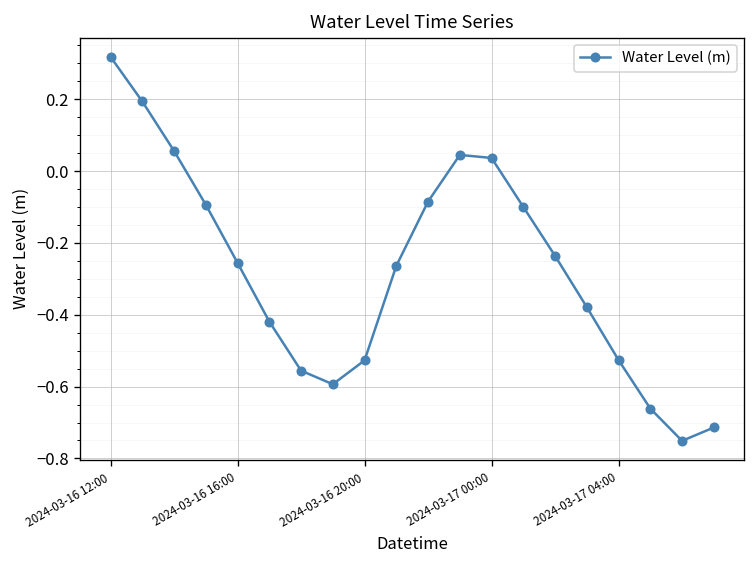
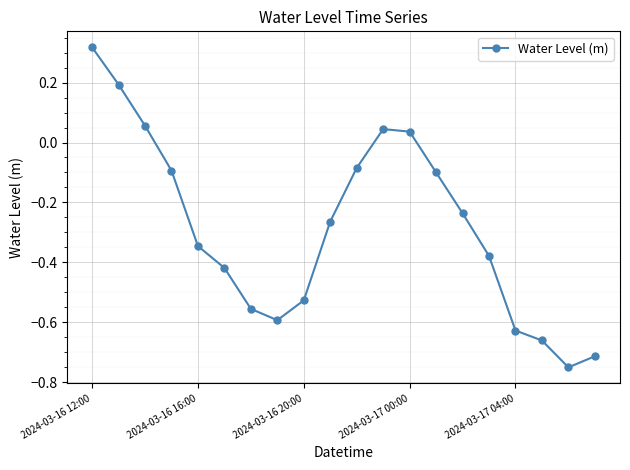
  {
    "2024-03-16 12:00": 0.32,
-   "2024-03-16 16:00": -0.26,
+   "2024-03-16 16:00": -0.35,
    "2024-03-16 20:00": -0.53,
    "2024-03-17 00:00": 0.04,
-   "2024-03-17 04:00": -0.53
+   "2024-03-17 04:00": -0.63
  }
